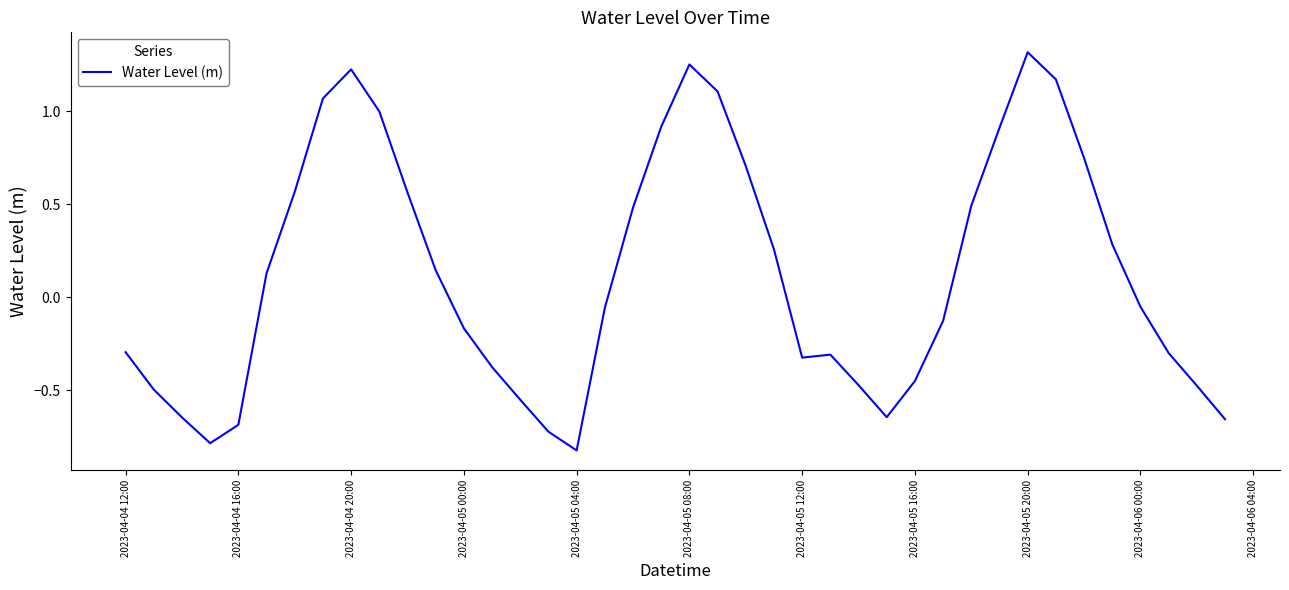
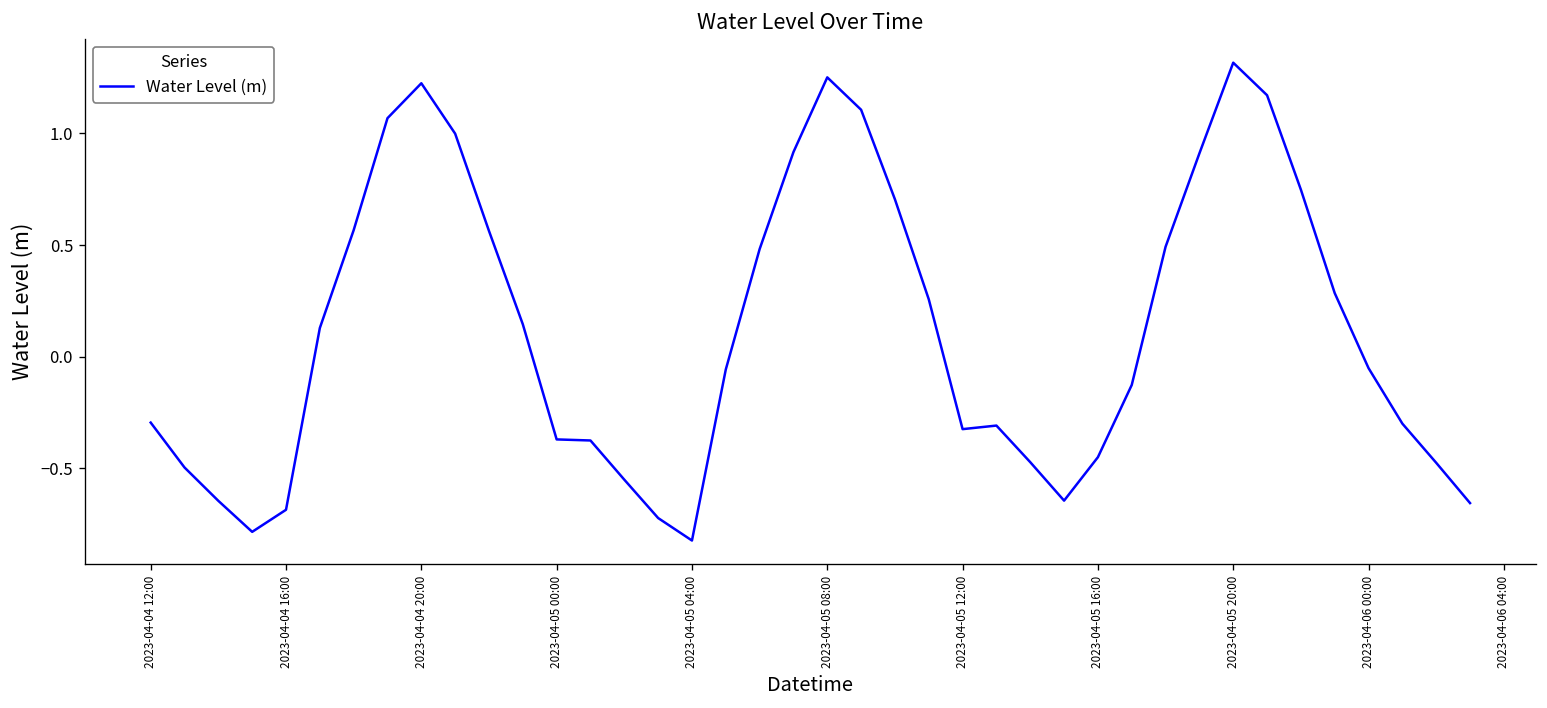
  {
    "2023-04-04 12:00": -0.30,
    "2023-04-04 16:00": -0.69,
    "2023-04-04 20:00": 1.23,
-   "2023-04-05 00:00": -0.17,
+   "2023-04-05 00:00": -0.37,
    "2023-04-05 04:00": -0.82,
    "2023-04-05 08:00": 1.25,
    "2023-04-05 12:00": -0.32,
    "2023-04-05 16:00": -0.45,
    "2023-04-05 20:00": 1.32,
    "2023-04-06 00:00": -0.05
  }
